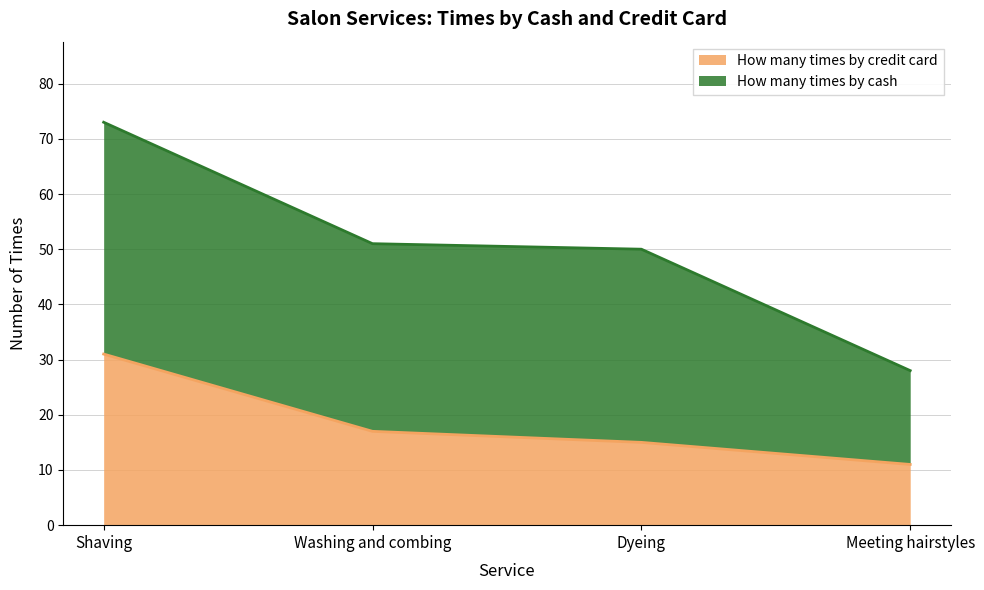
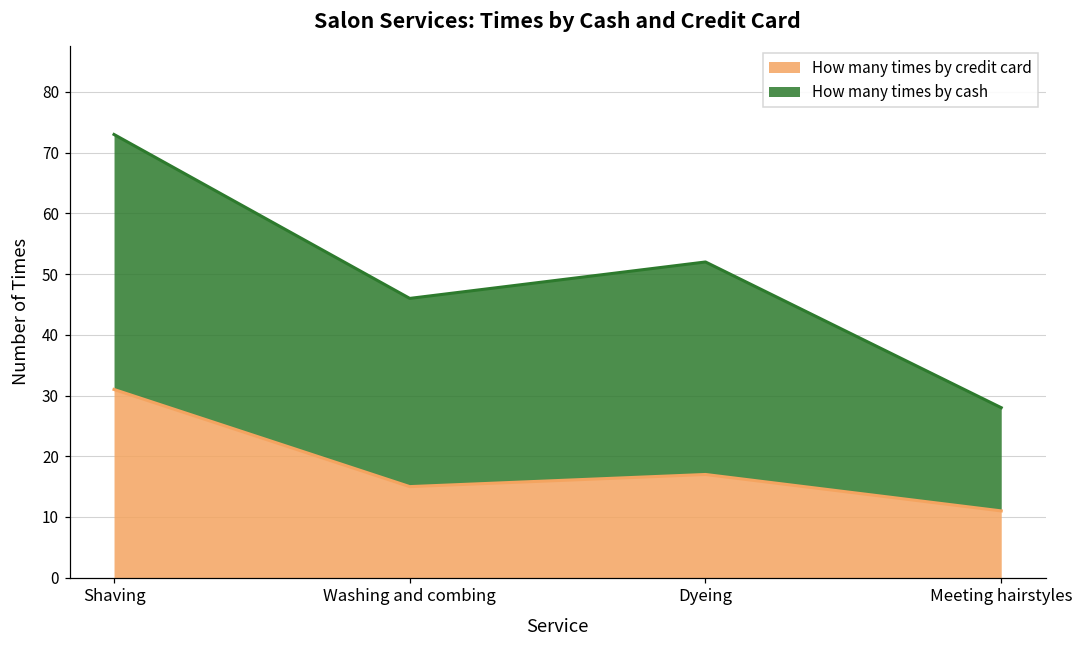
  {
    "How many times by credit card": {
      "Shaving": 31,
-     "Washing and combing": 17,
-     "Dyeing": 15,
+     "Washing and combing": 15,
+     "Dyeing": 17,
      "Meeting hairstyles": 11
    },
    "How many times by cash": {
      "Shaving": 42,
-     "Washing and combing": 34,
+     "Washing and combing": 31,
      "Dyeing": 35,
      "Meeting hairstyles": 17
    }
  }
